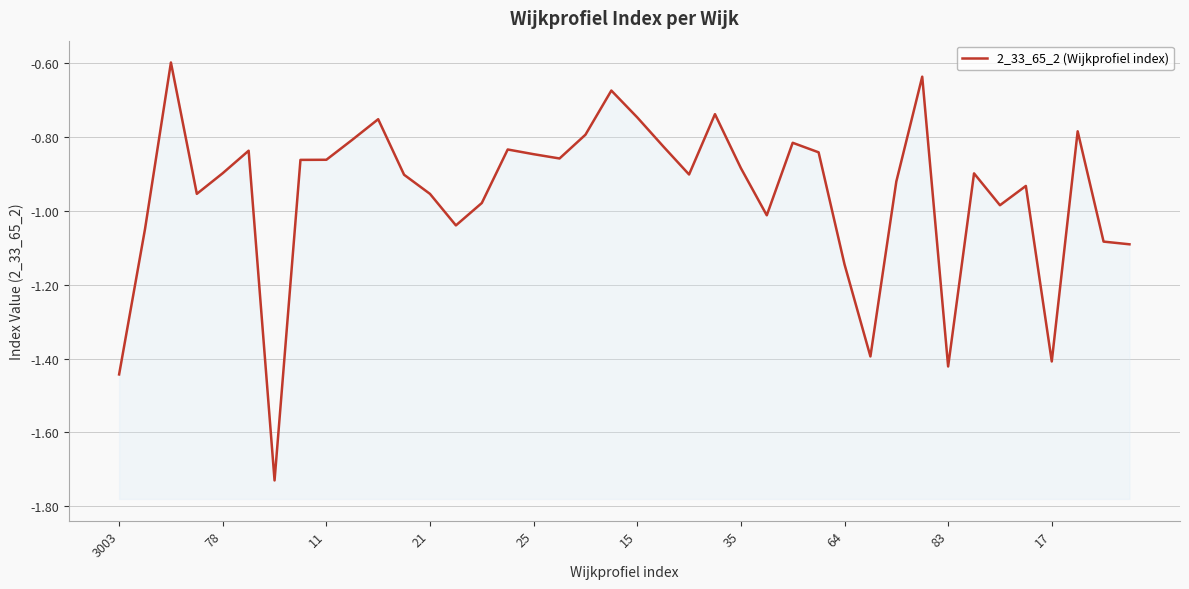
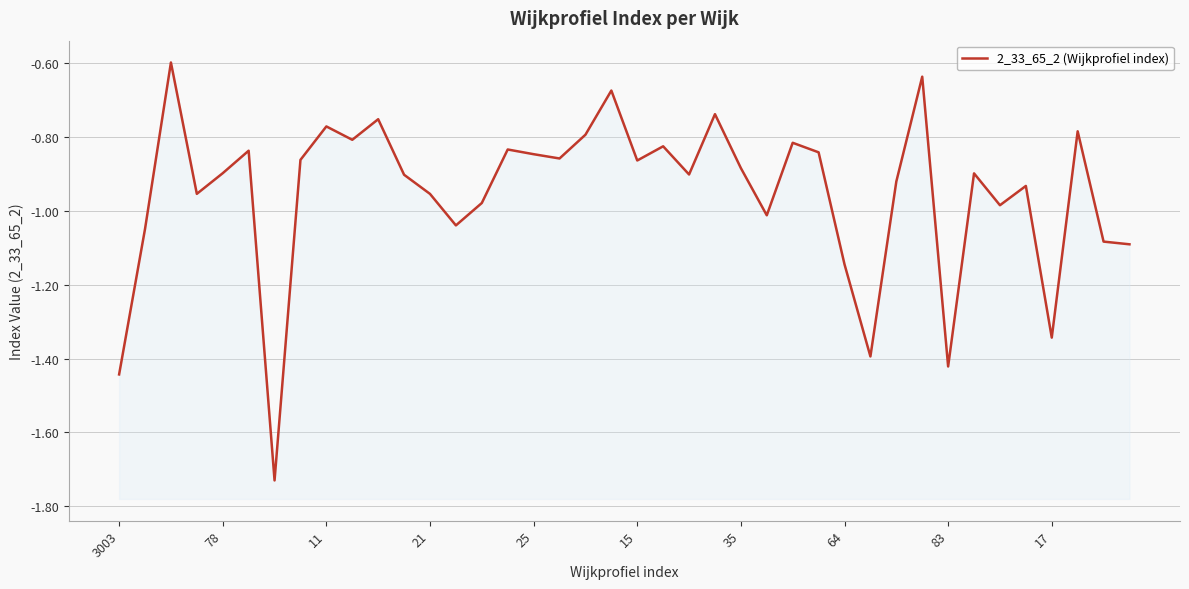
  {
    "3003": -1.44,
    "78": -0.90,
-   "11": -0.86,
+   "11": -0.77,
    "21": -0.95,
    "25": -0.85,
-   "15": -0.75,
+   "15": -0.86,
    "35": -0.88,
    "64": -1.15,
    "83": -1.42,
-   "17": -1.41
+   "17": -1.34
  }
